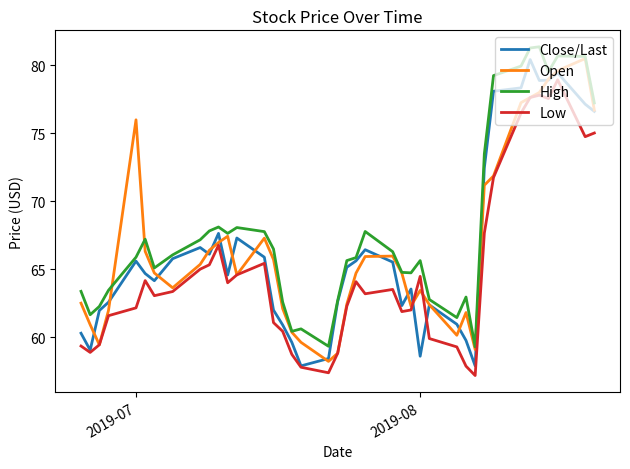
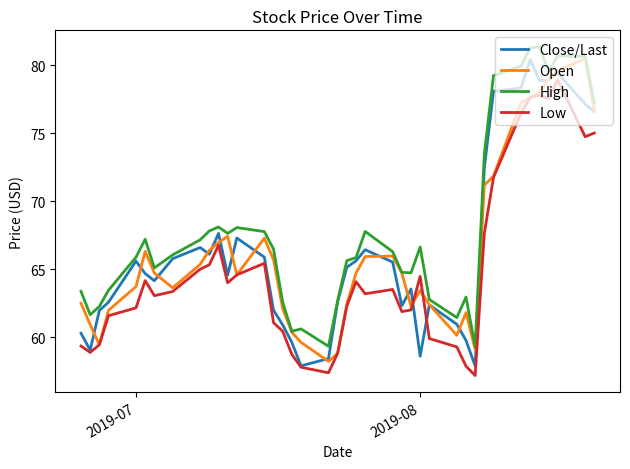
  {
    "Close/Last": {
      "2019-07": 65.6,
      "2019-08": 58.6
    },
    "Open": {
-     "2019-07": 76.0,
+     "2019-07": 63.7,
      "2019-08": 63.5
    },
    "High": {
      "2019-07": 65.9,
-     "2019-08": 65.7
+     "2019-08": 66.7
    },
    "Low": {
      "2019-07": 62.2,
      "2019-08": 64.5
    }
  }
